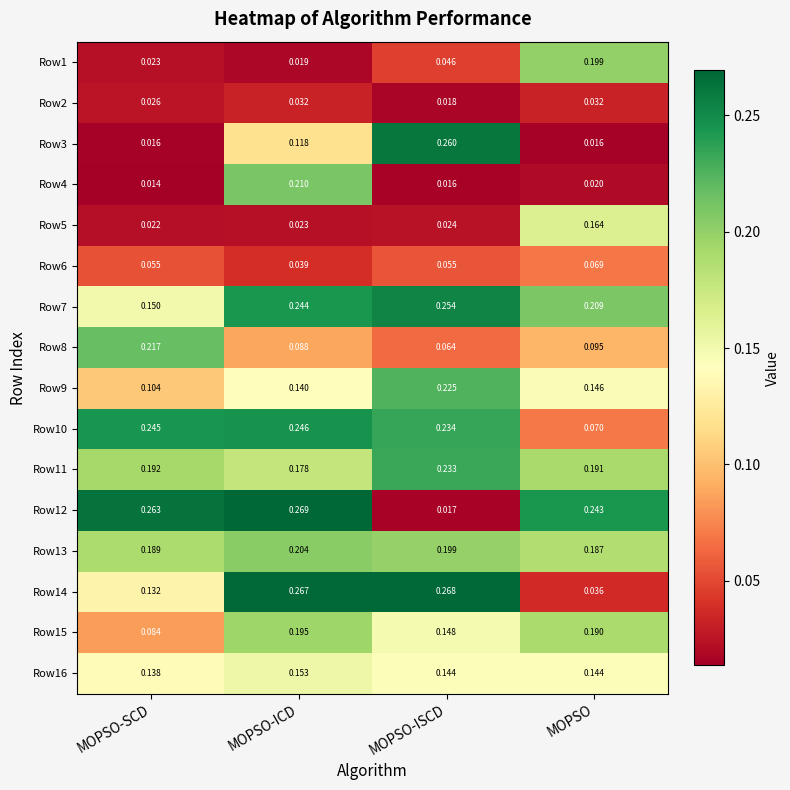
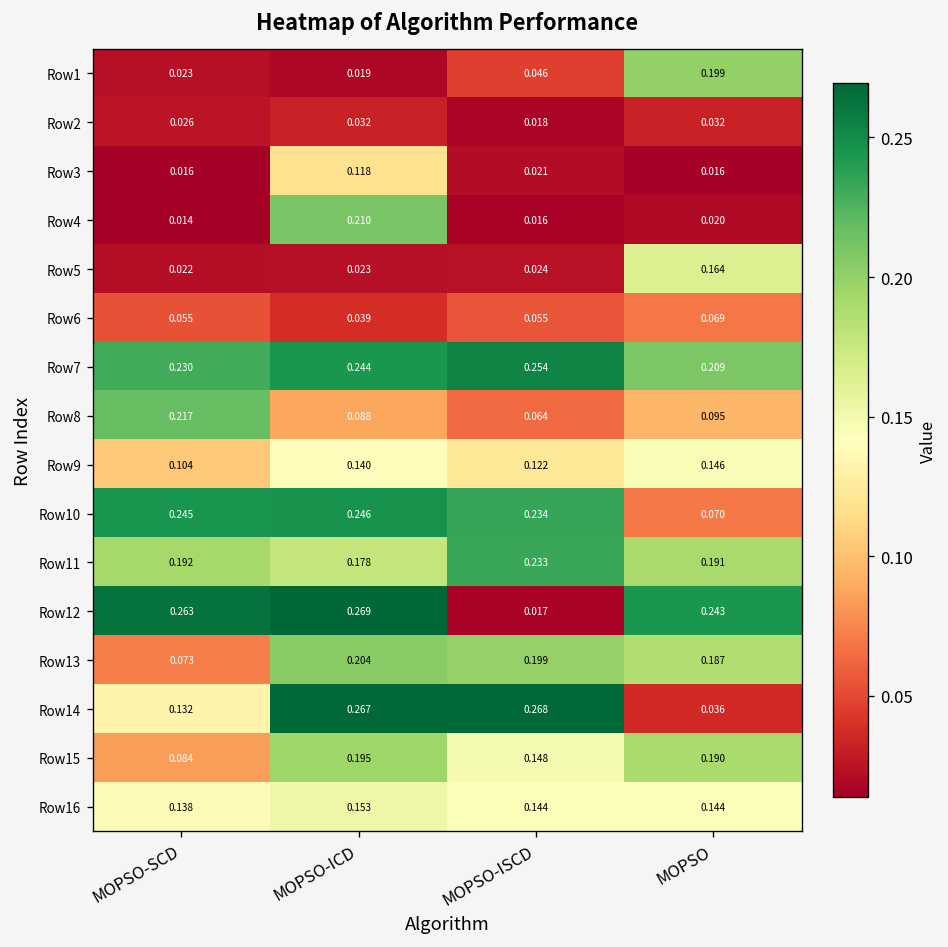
  {
    "Row1": {
      "MOPSO-SCD": 0.023,
      "MOPSO-ICD": 0.019,
      "MOPSO-ISCD": 0.046,
      "MOPSO": 0.199
    },
    "Row2": {
      "MOPSO-SCD": 0.026,
      "MOPSO-ICD": 0.032,
      "MOPSO-ISCD": 0.018,
      "MOPSO": 0.032
    },
    "Row3": {
      "MOPSO-SCD": 0.016,
      "MOPSO-ICD": 0.118,
-     "MOPSO-ISCD": 0.260,
+     "MOPSO-ISCD": 0.021,
      "MOPSO": 0.016
    },
    "Row4": {
      "MOPSO-SCD": 0.014,
      "MOPSO-ICD": 0.210,
      "MOPSO-ISCD": 0.016,
      "MOPSO": 0.020
    },
    "Row5": {
      "MOPSO-SCD": 0.022,
      "MOPSO-ICD": 0.023,
      "MOPSO-ISCD": 0.024,
      "MOPSO": 0.164
    },
    "Row6": {
      "MOPSO-SCD": 0.055,
      "MOPSO-ICD": 0.039,
      "MOPSO-ISCD": 0.055,
      "MOPSO": 0.069
    },
    "Row7": {
-     "MOPSO-SCD": 0.150,
+     "MOPSO-SCD": 0.230,
      "MOPSO-ICD": 0.244,
      "MOPSO-ISCD": 0.254,
      "MOPSO": 0.209
    },
    "Row8": {
      "MOPSO-SCD": 0.217,
      "MOPSO-ICD": 0.088,
      "MOPSO-ISCD": 0.064,
      "MOPSO": 0.095
    },
    "Row9": {
      "MOPSO-SCD": 0.104,
      "MOPSO-ICD": 0.140,
-     "MOPSO-ISCD": 0.225,
+     "MOPSO-ISCD": 0.122,
      "MOPSO": 0.146
    },
    "Row10": {
      "MOPSO-SCD": 0.245,
      "MOPSO-ICD": 0.246,
      "MOPSO-ISCD": 0.234,
      "MOPSO": 0.070
    },
    "Row11": {
      "MOPSO-SCD": 0.192,
      "MOPSO-ICD": 0.178,
      "MOPSO-ISCD": 0.233,
      "MOPSO": 0.191
    },
    "Row12": {
      "MOPSO-SCD": 0.263,
      "MOPSO-ICD": 0.269,
      "MOPSO-ISCD": 0.017,
      "MOPSO": 0.243
    },
    "Row13": {
-     "MOPSO-SCD": 0.189,
+     "MOPSO-SCD": 0.073,
      "MOPSO-ICD": 0.204,
      "MOPSO-ISCD": 0.199,
      "MOPSO": 0.187
    },
    "Row14": {
      "MOPSO-SCD": 0.132,
      "MOPSO-ICD": 0.267,
      "MOPSO-ISCD": 0.268,
      "MOPSO": 0.036
    },
    "Row15": {
      "MOPSO-SCD": 0.084,
      "MOPSO-ICD": 0.195,
      "MOPSO-ISCD": 0.148,
      "MOPSO": 0.190
    },
    "Row16": {
      "MOPSO-SCD": 0.138,
      "MOPSO-ICD": 0.153,
      "MOPSO-ISCD": 0.144,
      "MOPSO": 0.144
    }
  }
